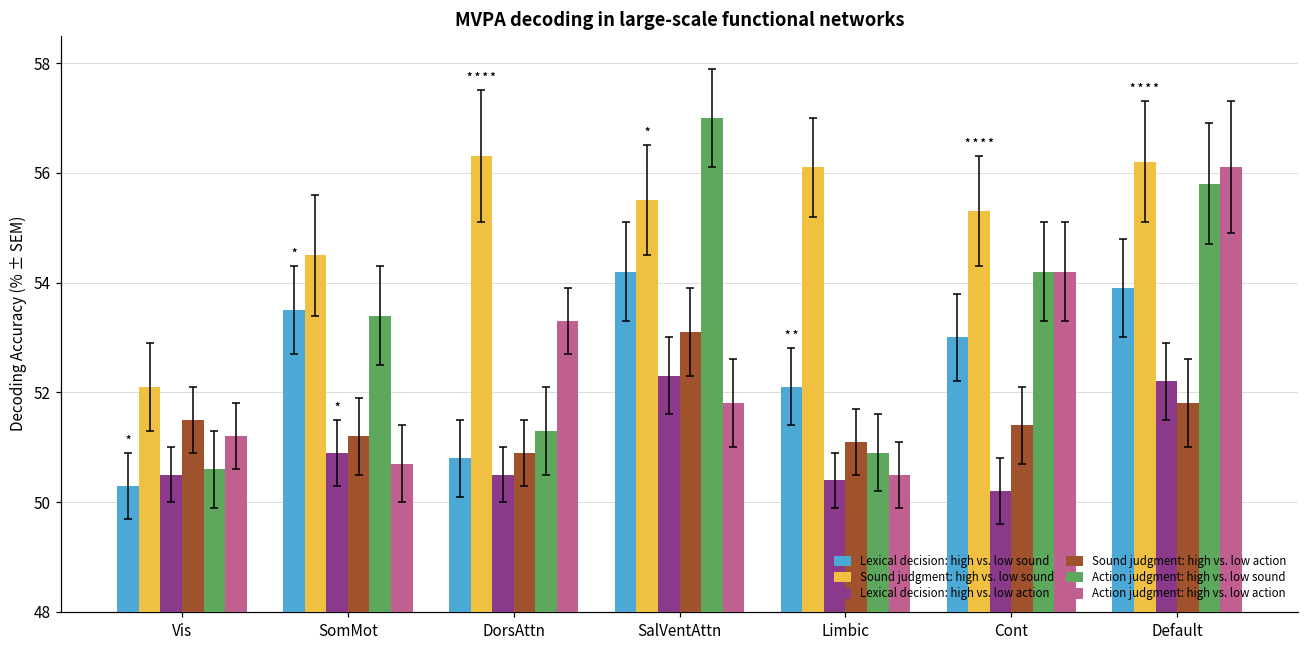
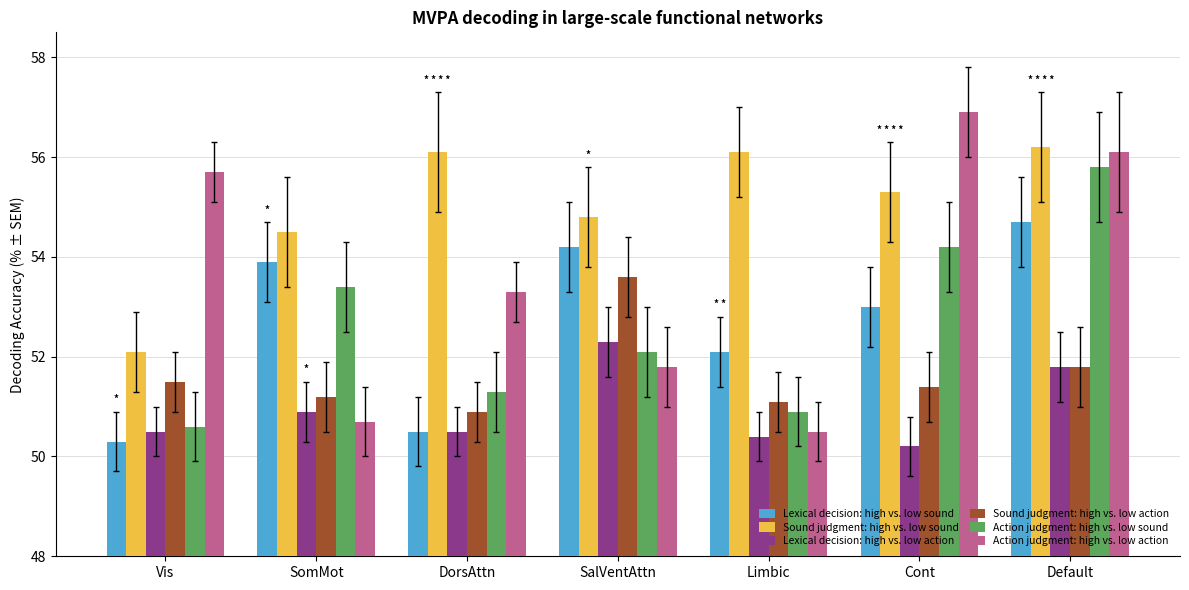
  {
    "Lexical decision: high vs. low sound": {
      "Vis": 50.3,
-     "SomMot": 53.5,
-     "DorsAttn": 50.8,
+     "SomMot": 53.9,
+     "DorsAttn": 50.5,
      "SalVentAttn": 54.2,
      "Limbic": 52.1,
      "Cont": 53.0,
-     "Default": 53.9
+     "Default": 54.7
    },
    "Sound judgment: high vs. low sound": {
      "Vis": 52.1,
      "SomMot": 54.5,
-     "DorsAttn": 56.3,
-     "SalVentAttn": 55.5,
+     "DorsAttn": 56.1,
+     "SalVentAttn": 54.8,
      "Limbic": 56.1,
      "Cont": 55.3,
      "Default": 56.2
    },
    "Lexical decision: high vs. low action": {
      "Vis": 50.5,
      "SomMot": 50.9,
      "DorsAttn": 50.5,
      "SalVentAttn": 52.3,
      "Limbic": 50.4,
      "Cont": 50.2,
-     "Default": 52.2
+     "Default": 51.8
    },
    "Sound judgment: high vs. low action": {
      "Vis": 51.5,
      "SomMot": 51.2,
      "DorsAttn": 50.9,
-     "SalVentAttn": 53.1,
+     "SalVentAttn": 53.6,
      "Limbic": 51.1,
      "Cont": 51.4,
      "Default": 51.8
    },
    "Action judgment: high vs. low sound": {
      "Vis": 50.6,
      "SomMot": 53.4,
      "DorsAttn": 51.3,
-     "SalVentAttn": 57.0,
+     "SalVentAttn": 52.1,
      "Limbic": 50.9,
      "Cont": 54.2,
      "Default": 55.8
    },
    "Action judgment: high vs. low action": {
-     "Vis": 51.2,
+     "Vis": 55.7,
      "SomMot": 50.7,
      "DorsAttn": 53.3,
      "SalVentAttn": 51.8,
      "Limbic": 50.5,
-     "Cont": 54.2,
+     "Cont": 56.9,
      "Default": 56.1
    }
  }
